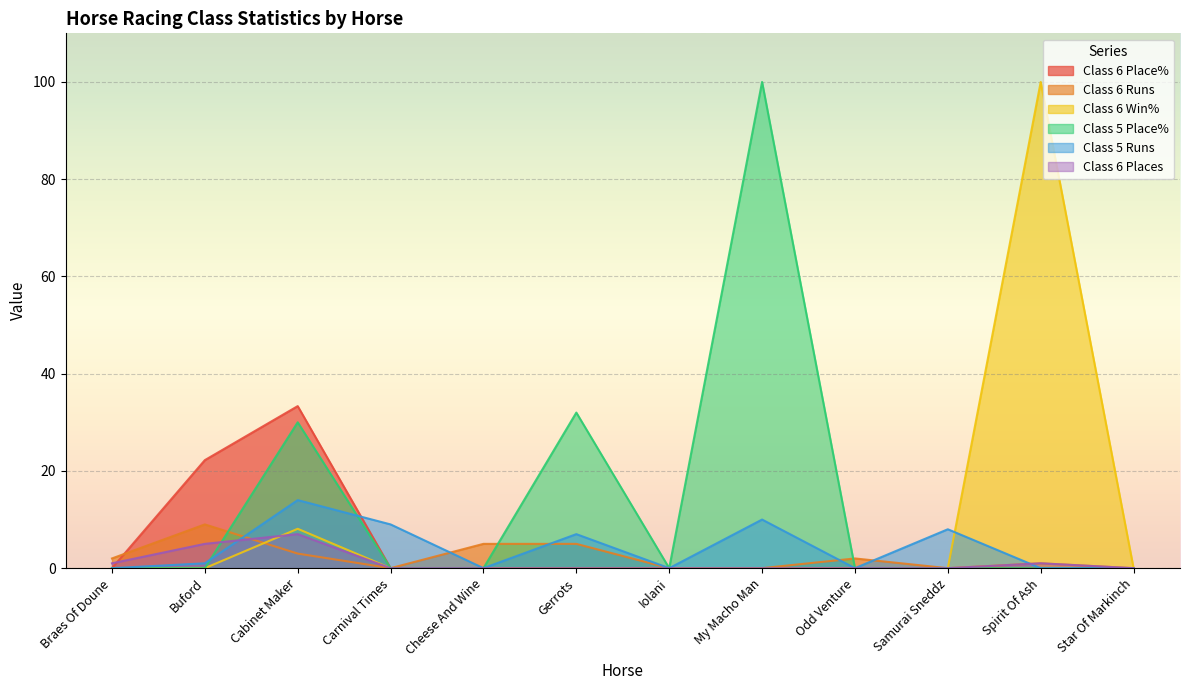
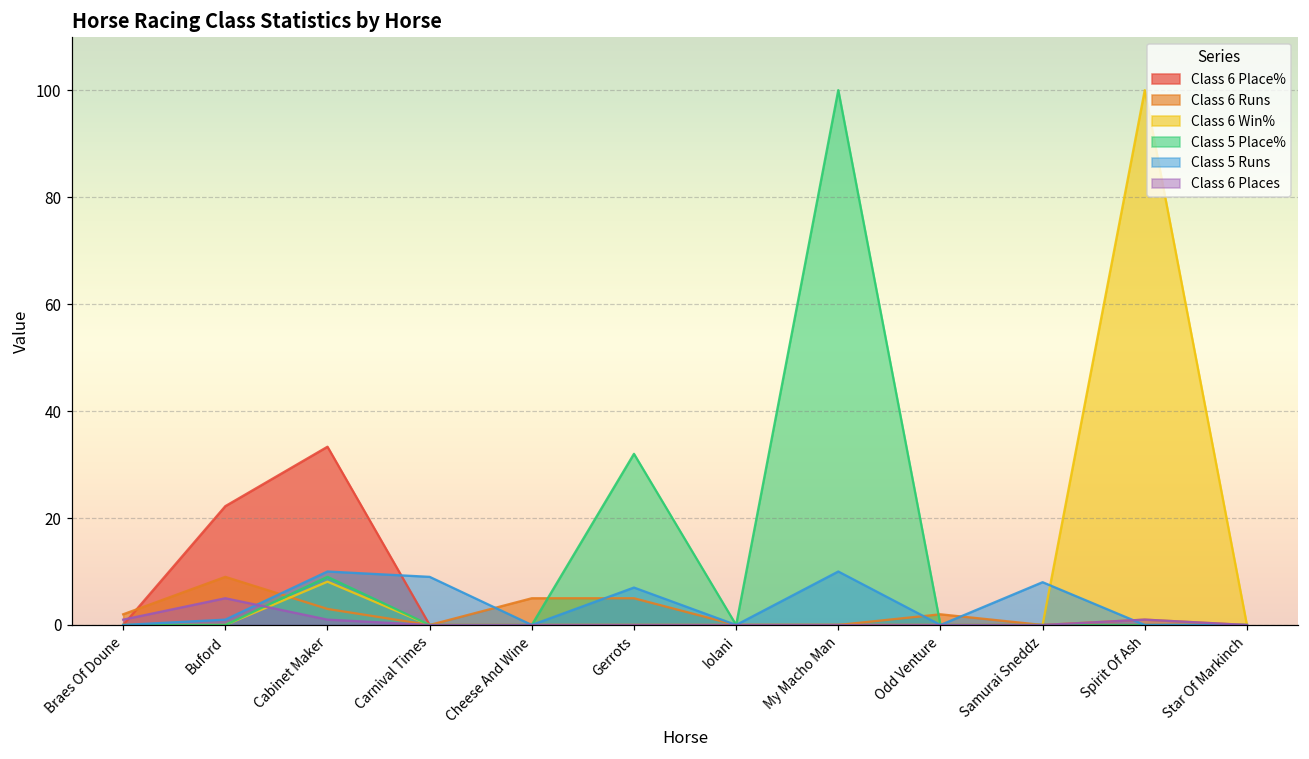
  {
    "Class 6 Win%": {
      "Cabinet Maker": 8,
      "Spirit Of Ash": 100
    },
    "Class 5 Place%": {
-     "Cabinet Maker": 30,
+     "Cabinet Maker": 9,
      "Gerrots": 32,
      "My Macho Man": 100
    },
    "Class 5 Runs": {
      "Buford": 1,
-     "Cabinet Maker": 14,
+     "Cabinet Maker": 10,
      "Carnival Times": 9,
      "Gerrots": 7,
      "My Macho Man": 10,
      "Samurai Sneddz": 8
    },
    "Class 6 Places": {
      "Braes Of Doune": 1,
      "Buford": 5,
-     "Cabinet Maker": 7
+     "Cabinet Maker": 1
    }
  }
